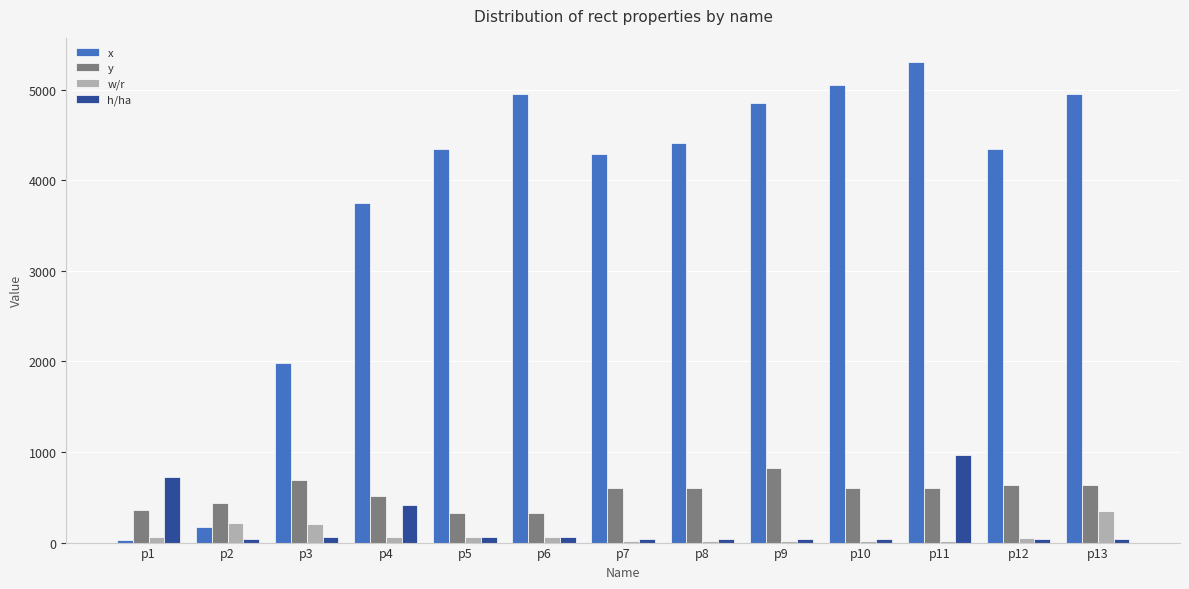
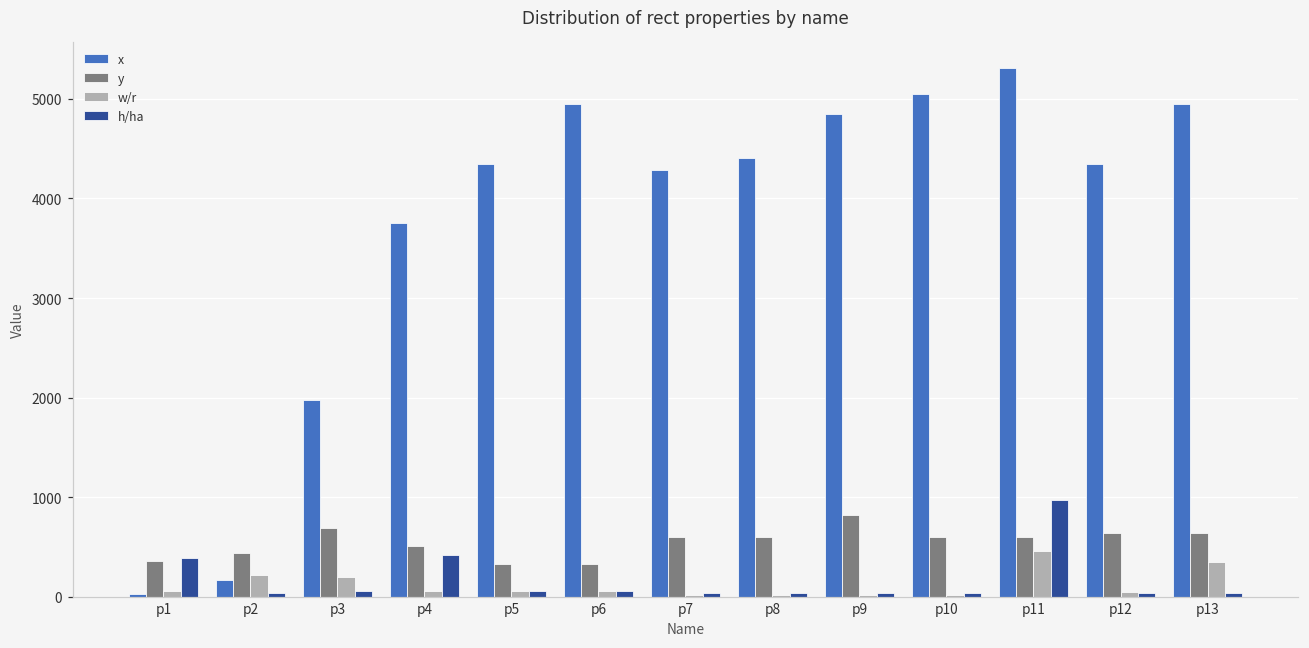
  {
    "x": {
      "p1": 0,
      "p2": 200,
      "p3": 2000,
      "p4": 3800,
      "p5": 4400,
      "p6": 5000,
      "p7": 4300,
      "p8": 4400,
      "p9": 4900,
      "p10": 5100,
      "p11": 5300,
      "p12": 4400,
      "p13": 5000
    },
    "y": {
      "p1": 400,
      "p2": 400,
      "p3": 700,
      "p4": 500,
      "p5": 300,
      "p6": 300,
      "p7": 600,
      "p8": 600,
      "p9": 800,
      "p10": 600,
      "p11": 600,
      "p12": 600,
      "p13": 600
    },
    "w/r": {
      "p1": 100,
      "p2": 200,
      "p3": 200,
      "p4": 100,
      "p5": 100,
      "p6": 100,
-     "p11": 0,
+     "p11": 500,
      "p12": 0,
      "p13": 300
    },
    "h/ha": {
-     "p1": 700,
+     "p1": 400,
      "p2": 0,
      "p3": 100,
      "p4": 400,
      "p5": 100,
      "p6": 100,
      "p7": 0,
      "p8": 0,
      "p9": 0,
      "p10": 0,
      "p11": 1000,
      "p12": 0,
      "p13": 0
    }
  }
